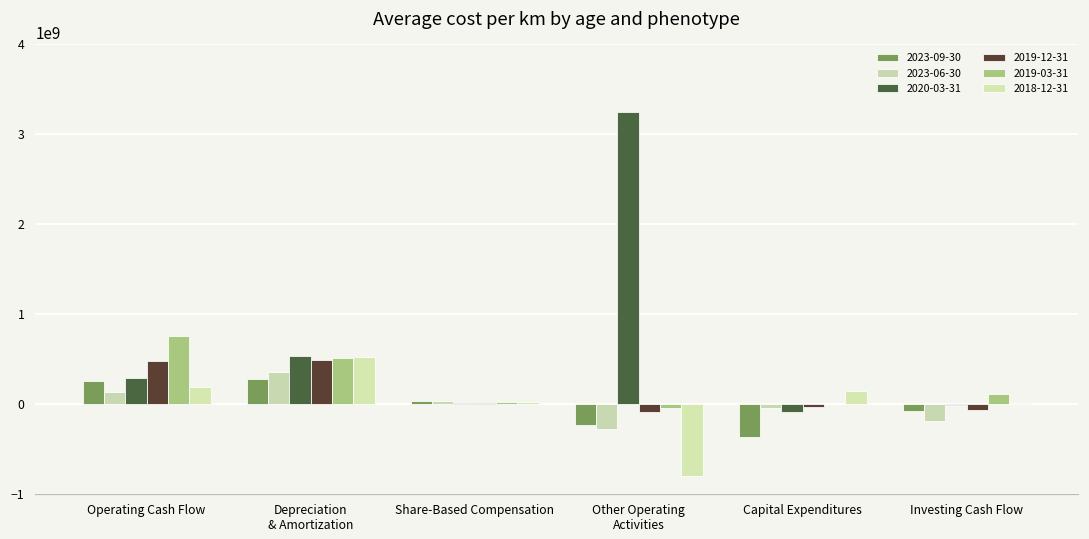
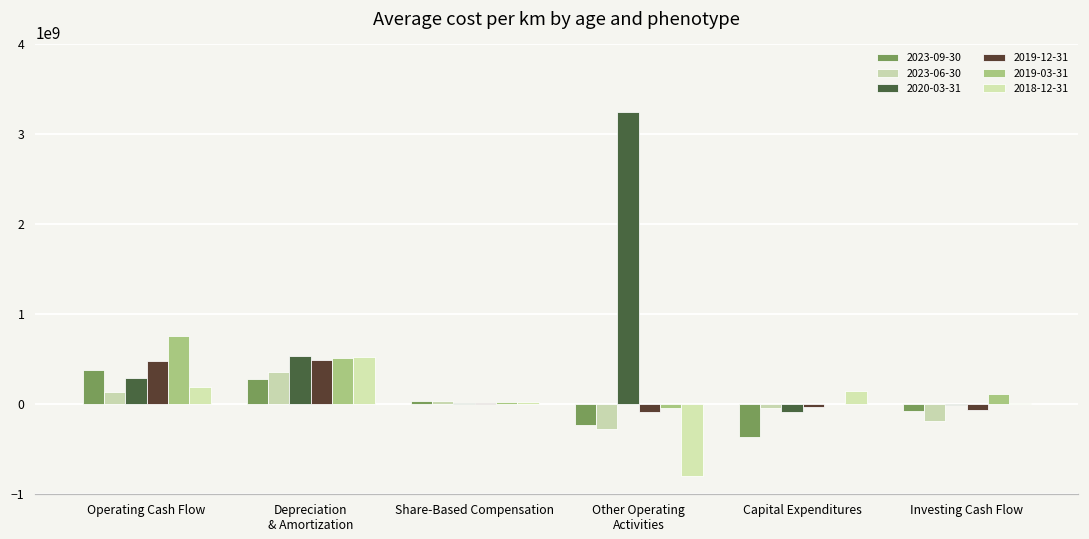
  {
    "2023-09-30": {
-     "Operating Cash Flow": 200000000,
+     "Operating Cash Flow": 400000000,
      "Depreciation & Amortization": 300000000,
      "Other Operating Activities": -200000000,
      "Capital Expenditures": -400000000,
      "Investing Cash Flow": -100000000
    }
  }
